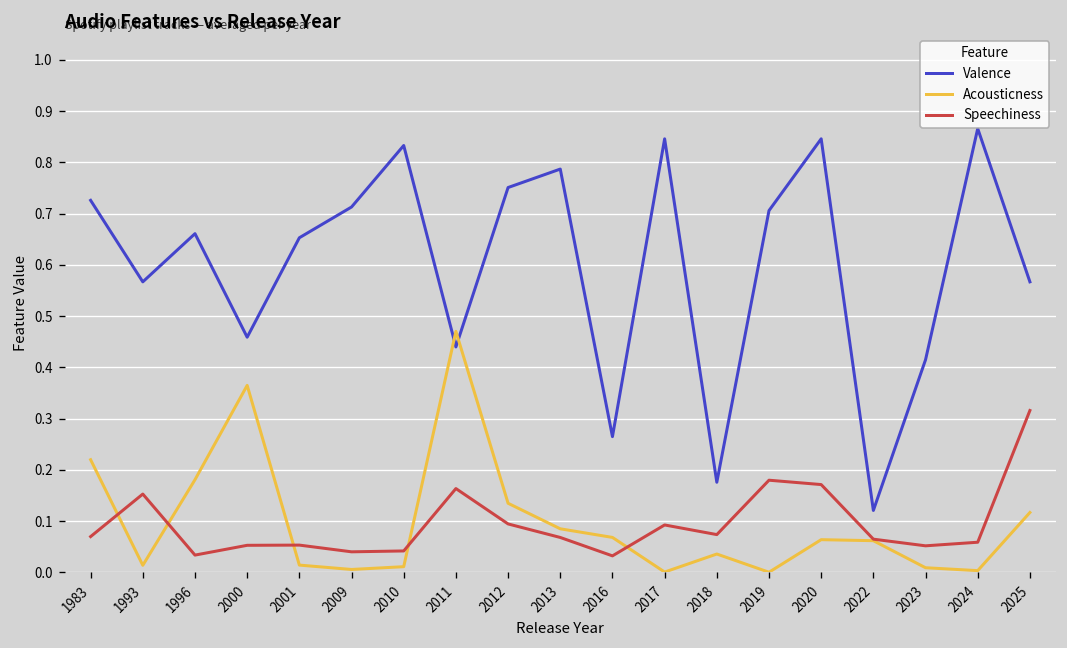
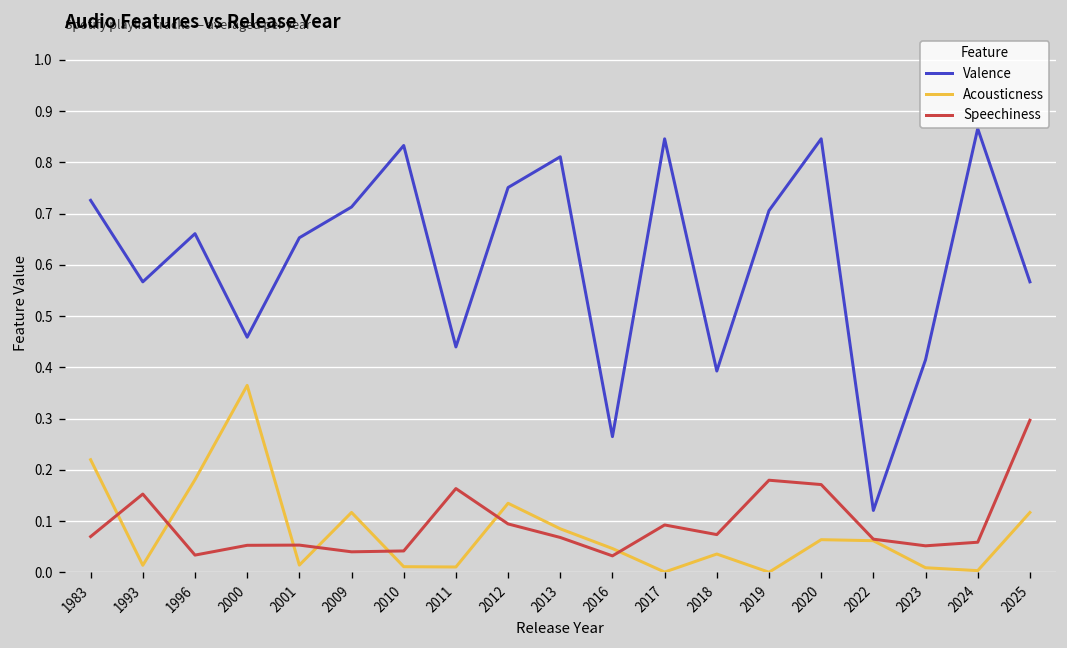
  {
    "Valence": {
      "1983": 0.73,
      "1993": 0.57,
      "1996": 0.66,
      "2000": 0.46,
      "2001": 0.65,
      "2009": 0.71,
      "2010": 0.83,
      "2011": 0.44,
      "2012": 0.75,
-     "2013": 0.79,
+     "2013": 0.81,
      "2016": 0.27,
      "2017": 0.85,
-     "2018": 0.18,
+     "2018": 0.39,
      "2019": 0.71,
      "2020": 0.85,
      "2022": 0.12,
      "2023": 0.42,
      "2024": 0.87,
      "2025": 0.57
    },
    "Acousticness": {
      "1983": 0.22,
      "1993": 0.01,
      "1996": 0.18,
      "2000": 0.37,
      "2001": 0.01,
-     "2009": 0.01,
+     "2009": 0.12,
      "2010": 0.01,
-     "2011": 0.47,
+     "2011": 0.01,
      "2012": 0.14,
      "2013": 0.09,
-     "2016": 0.07,
+     "2016": 0.05,
      "2017": 0.00,
      "2018": 0.04,
      "2019": 0.00,
      "2020": 0.06,
      "2023": 0.01,
      "2024": 0.00,
      "2025": 0.12
    },
    "Speechiness": {
      "1983": 0.07,
      "1993": 0.15,
      "1996": 0.03,
      "2000": 0.05,
      "2001": 0.05,
      "2009": 0.04,
      "2010": 0.04,
      "2011": 0.16,
      "2012": 0.09,
      "2013": 0.07,
      "2016": 0.03,
      "2017": 0.09,
      "2018": 0.07,
      "2019": 0.18,
      "2020": 0.17,
      "2023": 0.05,
      "2024": 0.06,
-     "2025": 0.32
+     "2025": 0.30
    }
  }
